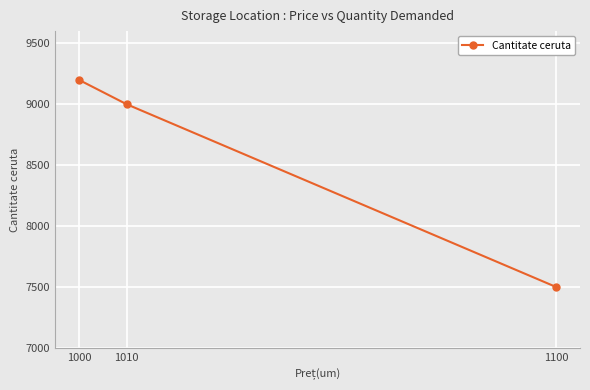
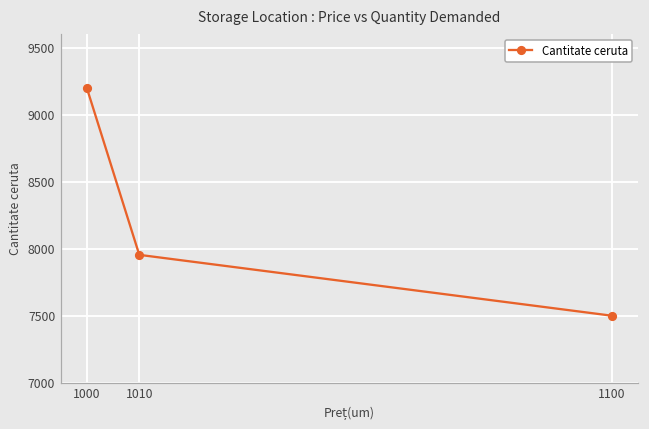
  {
    "1000": 9200,
-   "1010": 9000,
+   "1010": 7950,
    "1100": 7500
  }
